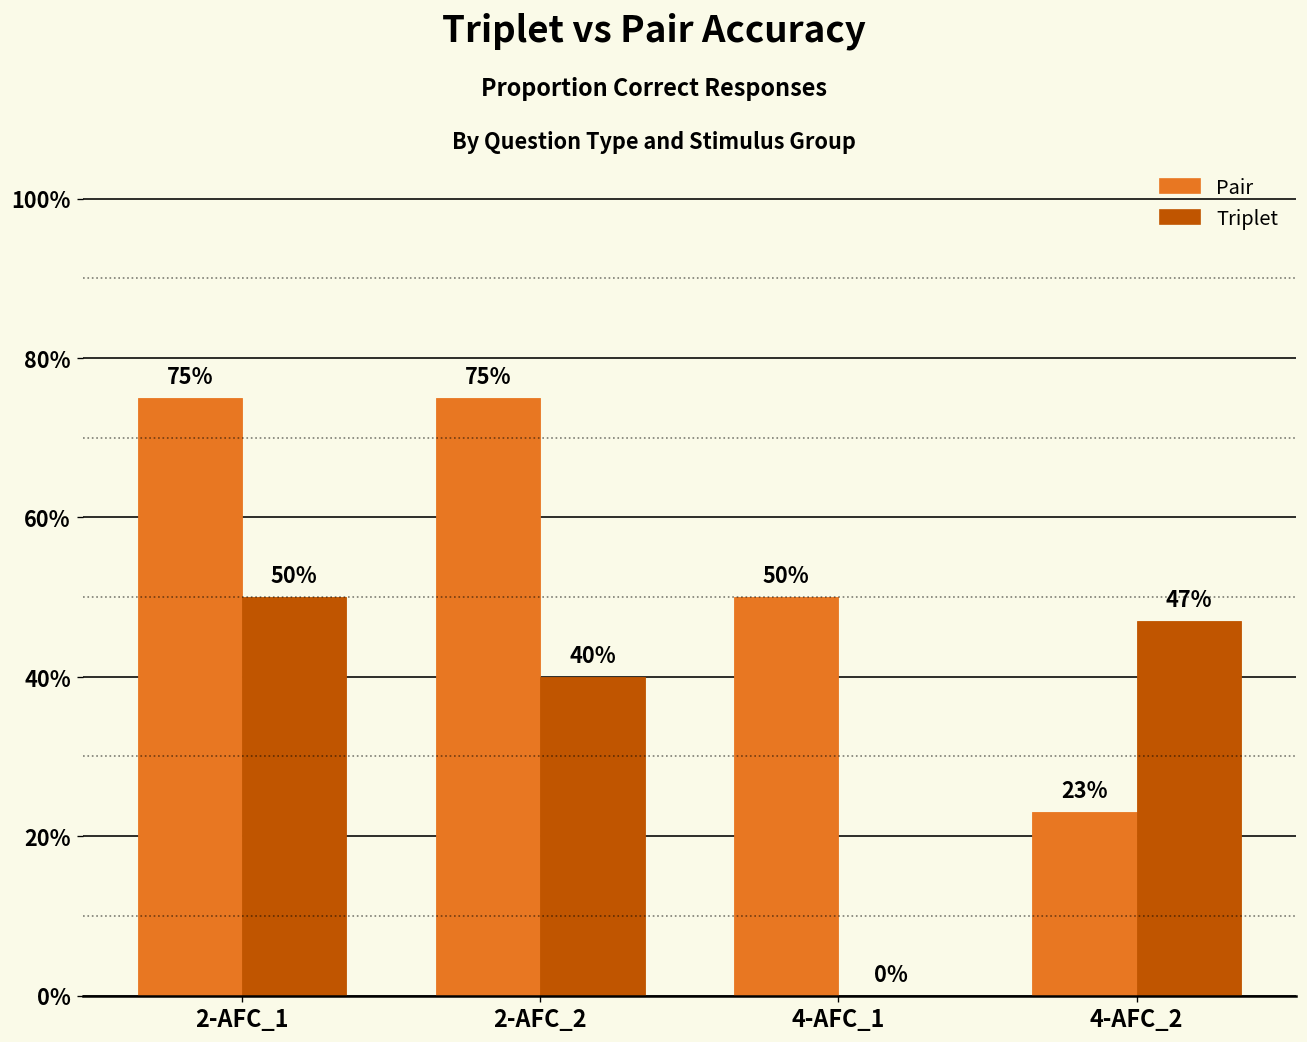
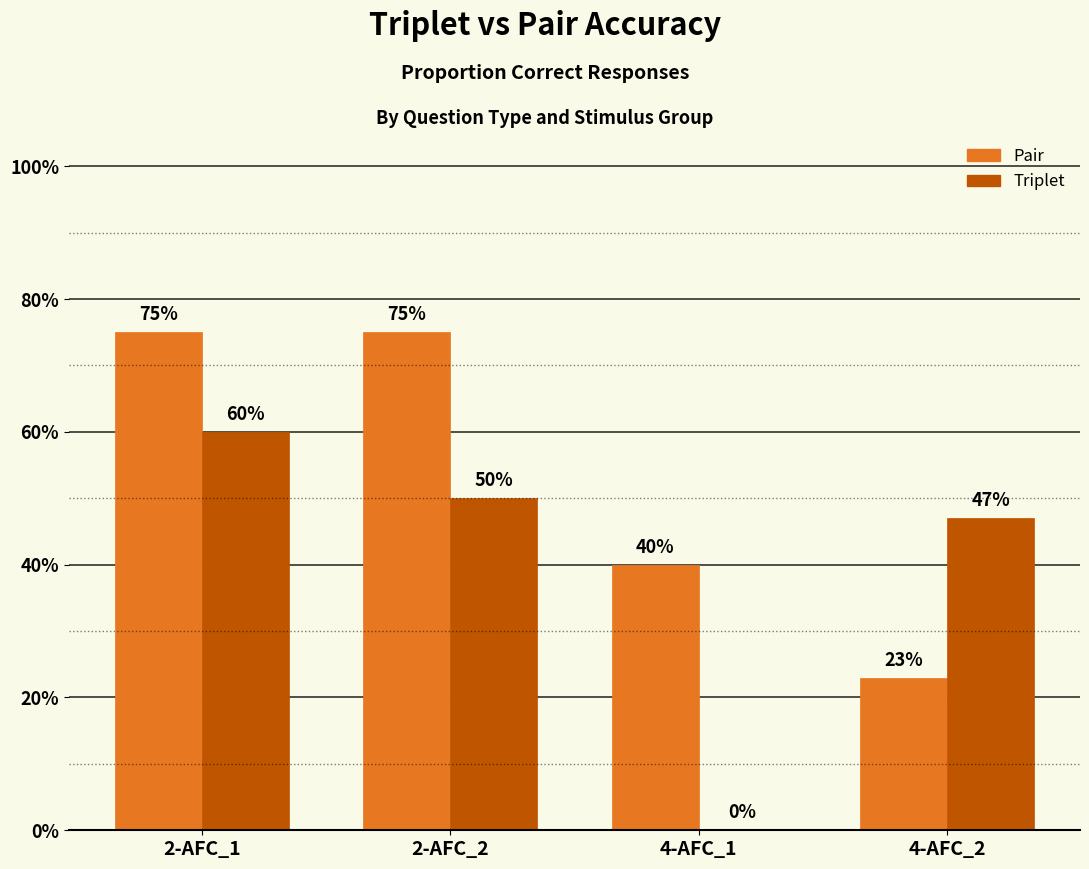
  {
    "Pair": {
      "2-AFC_1": "75%",
      "2-AFC_2": "75%",
-     "4-AFC_1": "50%",
+     "4-AFC_1": "40%",
      "4-AFC_2": "23%"
    },
    "Triplet": {
-     "2-AFC_1": "50%",
-     "2-AFC_2": "40%",
+     "2-AFC_1": "60%",
+     "2-AFC_2": "50%",
      "4-AFC_1": "0%",
      "4-AFC_2": "47%"
    }
  }
